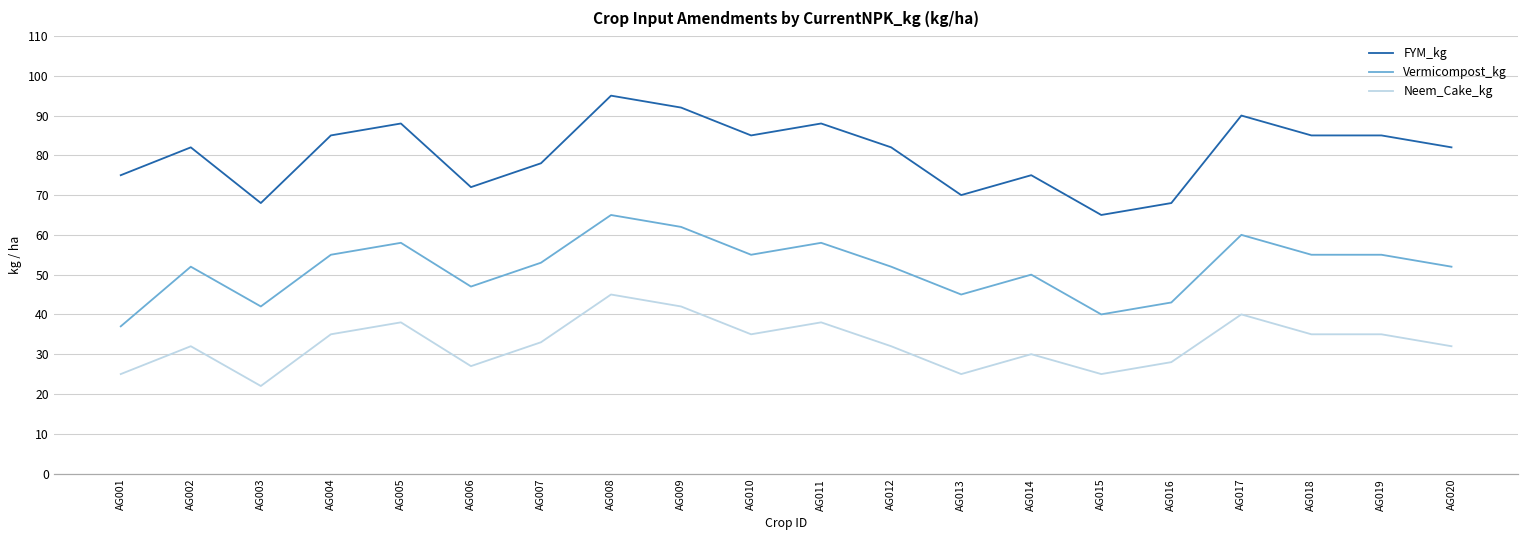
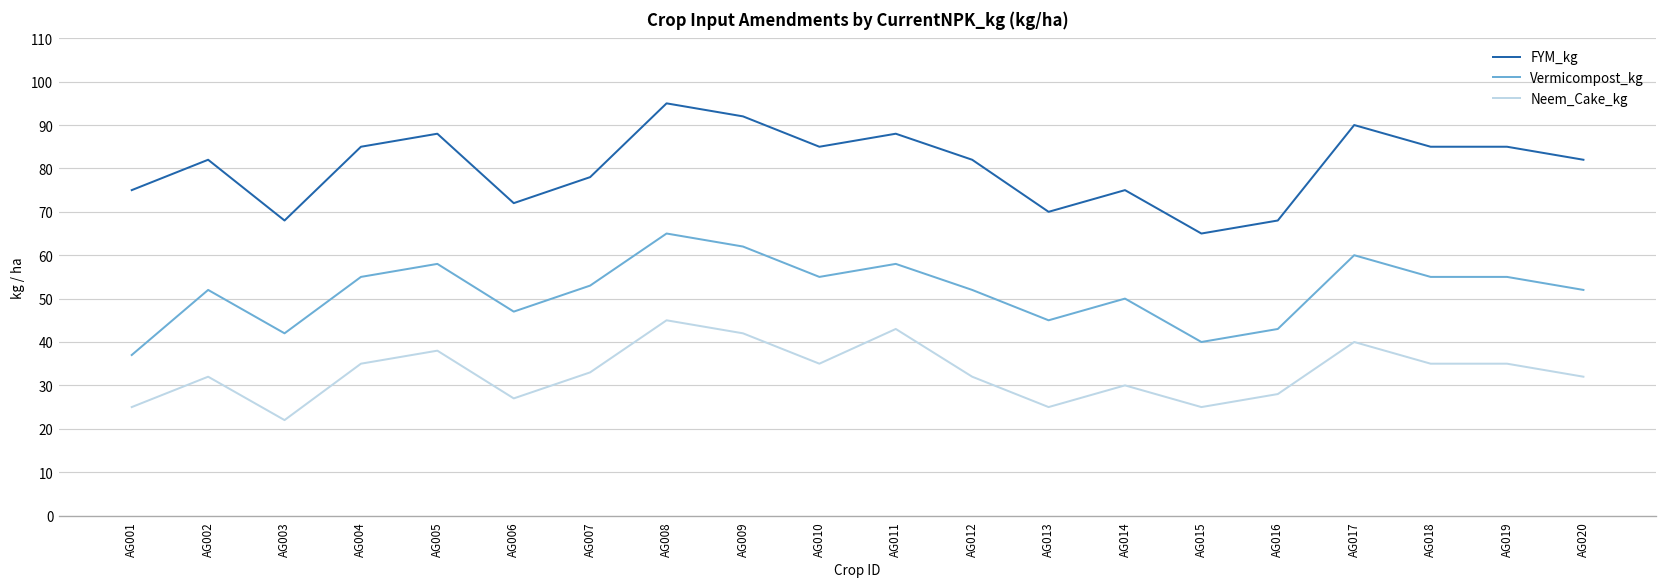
  {
    "FYM_kg": {
      "AG001": 75,
      "AG002": 82,
      "AG003": 68,
      "AG004": 85,
      "AG005": 88,
      "AG006": 72,
      "AG007": 78,
      "AG008": 95,
      "AG009": 92,
      "AG010": 85,
      "AG011": 88,
      "AG012": 82,
      "AG013": 70,
      "AG014": 75,
      "AG015": 65,
      "AG016": 68,
      "AG017": 90,
      "AG018": 85,
      "AG019": 85,
      "AG020": 82
    },
    "Vermicompost_kg": {
      "AG001": 37,
      "AG002": 52,
      "AG003": 42,
      "AG004": 55,
      "AG005": 58,
      "AG006": 47,
      "AG007": 53,
      "AG008": 65,
      "AG009": 62,
      "AG010": 55,
      "AG011": 58,
      "AG012": 52,
      "AG013": 45,
      "AG014": 50,
      "AG015": 40,
      "AG016": 43,
      "AG017": 60,
      "AG018": 55,
      "AG019": 55,
      "AG020": 52
    },
    "Neem_Cake_kg": {
      "AG001": 25,
      "AG002": 32,
      "AG003": 22,
      "AG004": 35,
      "AG005": 38,
      "AG006": 27,
      "AG007": 33,
      "AG008": 45,
      "AG009": 42,
      "AG010": 35,
-     "AG011": 38,
+     "AG011": 43,
      "AG012": 32,
      "AG013": 25,
      "AG014": 30,
      "AG015": 25,
      "AG016": 28,
      "AG017": 40,
      "AG018": 35,
      "AG019": 35,
      "AG020": 32
    }
  }
